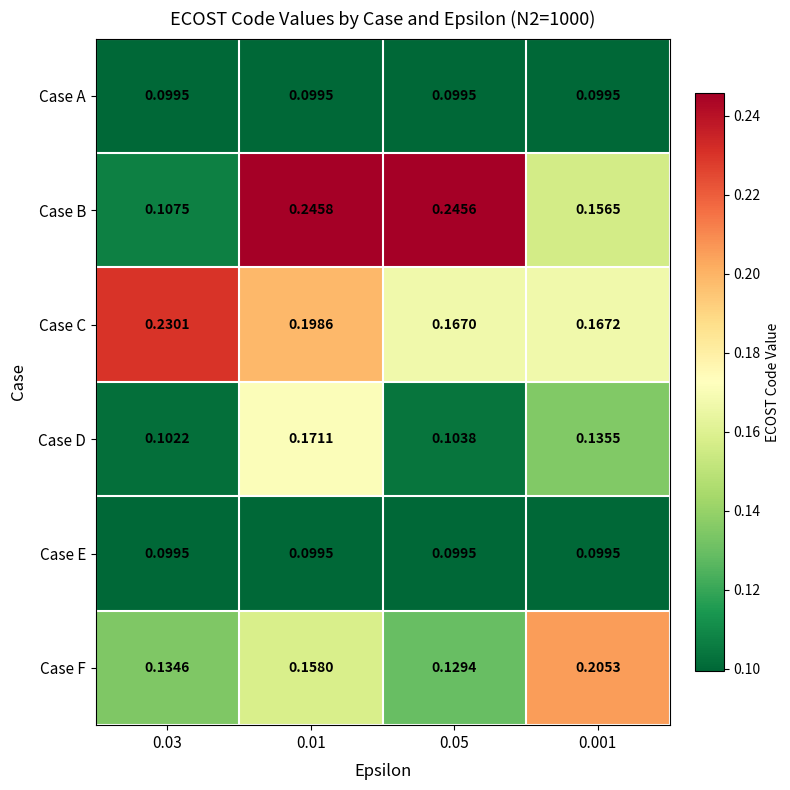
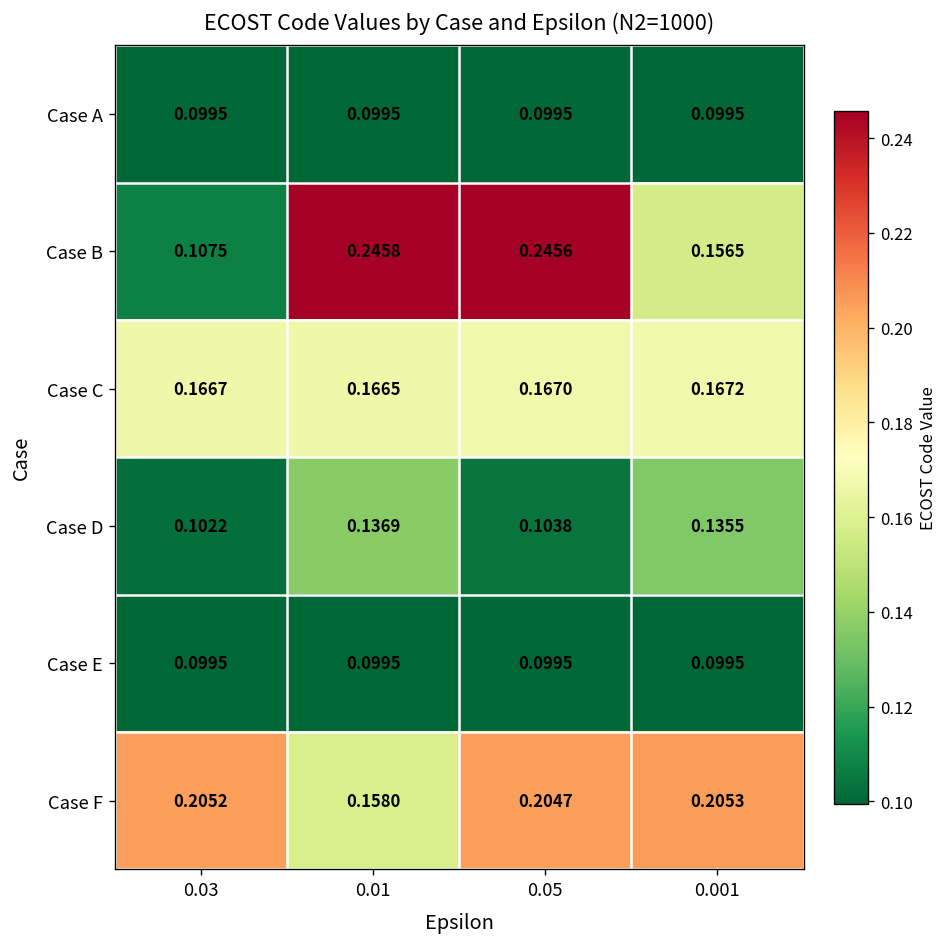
  {
    "Case A": {
      "0.03": 0.0995,
      "0.01": 0.0995,
      "0.05": 0.0995,
      "0.001": 0.0995
    },
    "Case B": {
      "0.03": 0.1075,
      "0.01": 0.2458,
      "0.05": 0.2456,
      "0.001": 0.1565
    },
    "Case C": {
-     "0.03": 0.2301,
-     "0.01": 0.1986,
+     "0.03": 0.1667,
+     "0.01": 0.1665,
      "0.05": 0.1670,
      "0.001": 0.1672
    },
    "Case D": {
      "0.03": 0.1022,
-     "0.01": 0.1711,
+     "0.01": 0.1369,
      "0.05": 0.1038,
      "0.001": 0.1355
    },
    "Case E": {
      "0.03": 0.0995,
      "0.01": 0.0995,
      "0.05": 0.0995,
      "0.001": 0.0995
    },
    "Case F": {
-     "0.03": 0.1346,
+     "0.03": 0.2052,
      "0.01": 0.1580,
-     "0.05": 0.1294,
+     "0.05": 0.2047,
      "0.001": 0.2053
    }
  }
